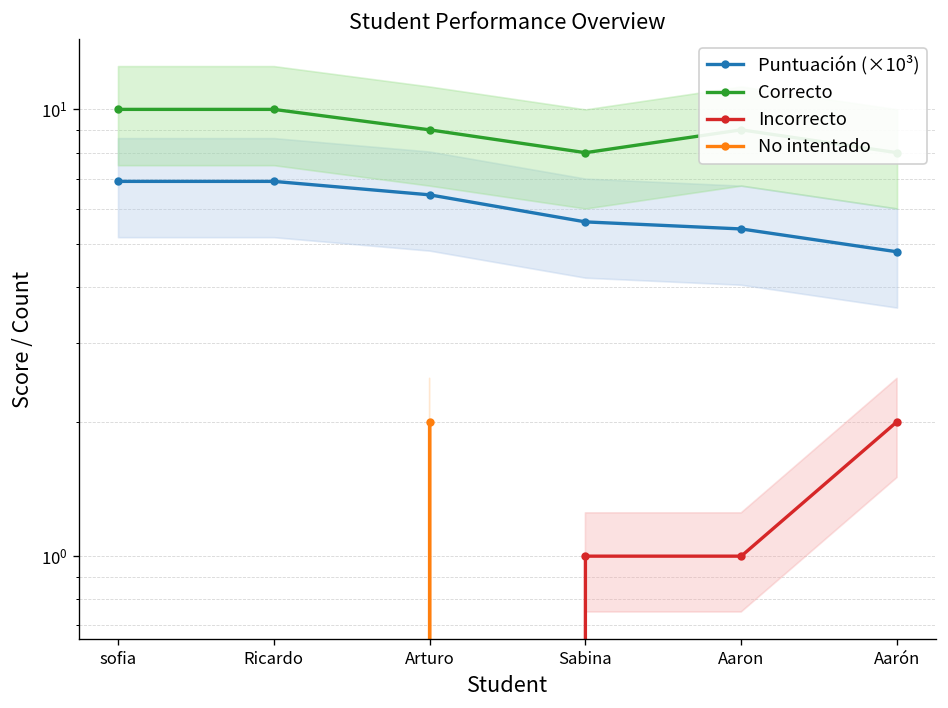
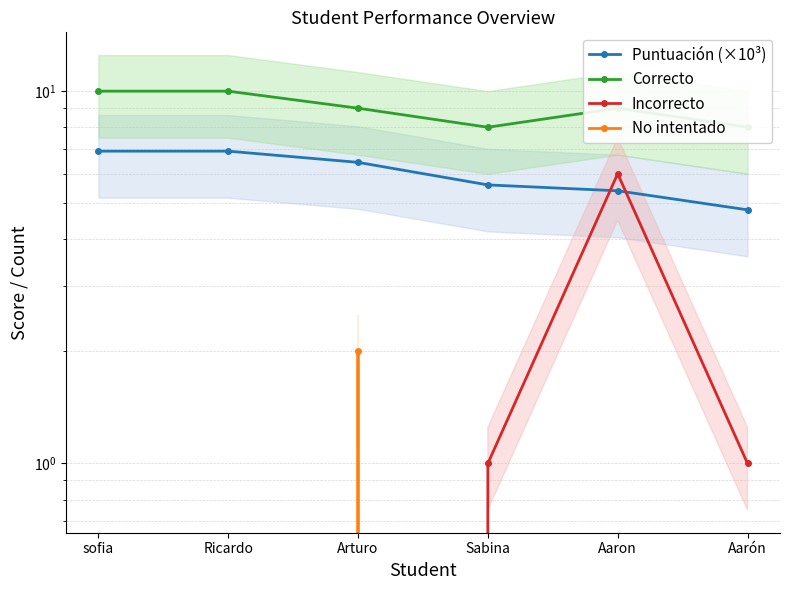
  {
    "Puntuación (×10³)": {
      "sofia": 7,
      "Ricardo": 7,
      "Arturo": 6.4,
      "Sabina": 5.6,
      "Aaron": 5.4,
      "Aarón": 4.8
    },
    "Correcto": {
      "sofia": 10,
      "Ricardo": 10,
      "Arturo": 9,
      "Sabina": 8
    },
    "Incorrecto": {
      "Sabina": 1,
-     "Aaron": 1,
-     "Aarón": 2
+     "Aaron": 6,
+     "Aarón": 1
    },
    "No intentado": {
      "Arturo": 2
    }
  }
